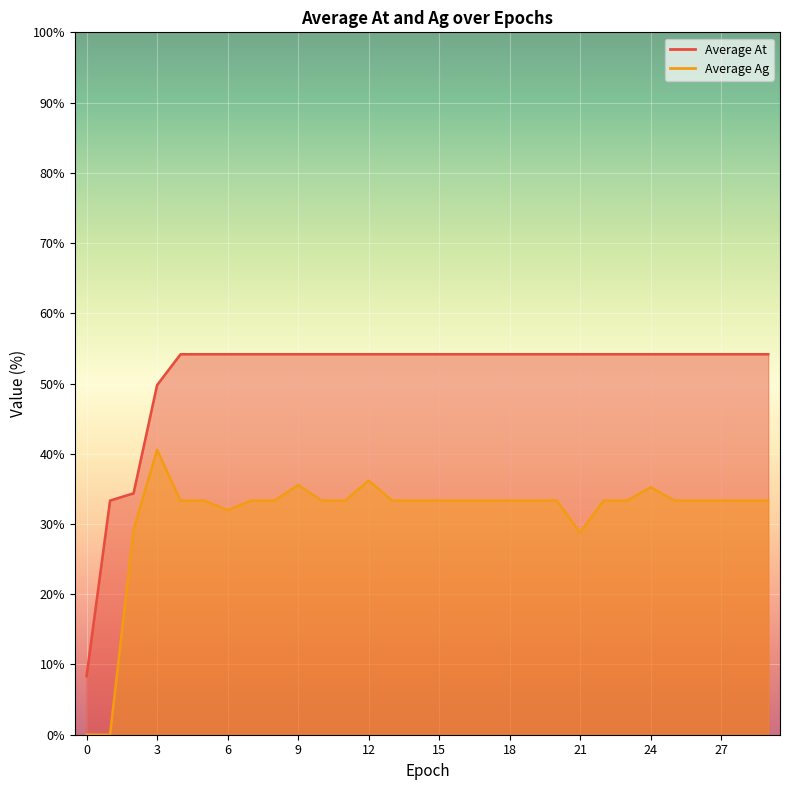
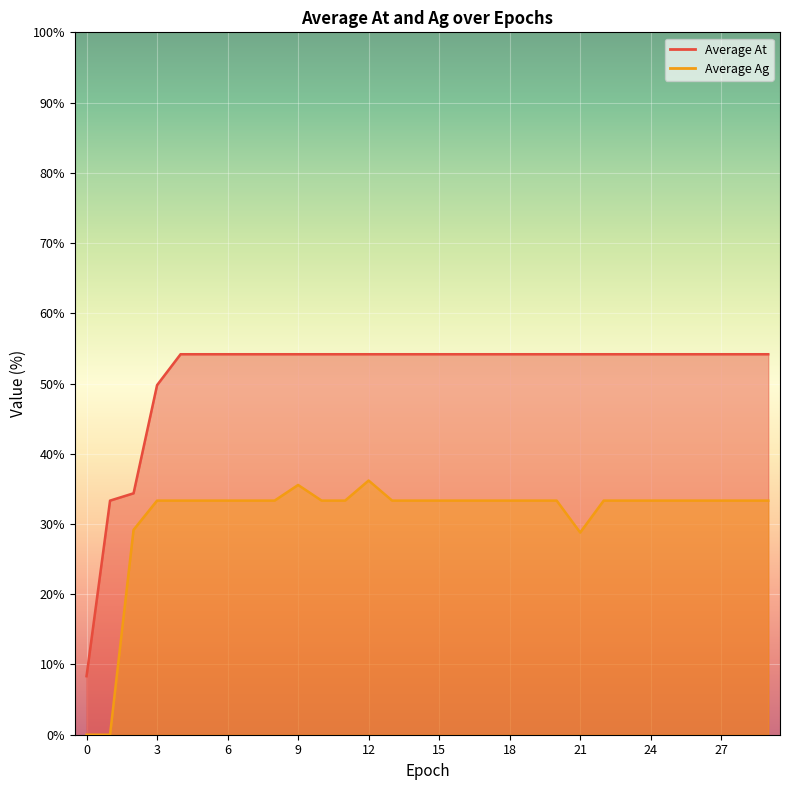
  {
    "Average At": {
      "0": "8%",
      "3": "50%",
      "6": "54%",
      "9": "54%",
      "12": "54%",
      "15": "54%",
      "18": "54%",
      "21": "54%",
      "24": "54%",
      "27": "54%"
    },
    "Average Ag": {
      "0": "0%",
-     "3": "41%",
-     "6": "32%",
+     "3": "33%",
+     "6": "33%",
      "9": "36%",
      "12": "36%",
      "15": "33%",
      "18": "33%",
      "21": "29%",
-     "24": "35%",
+     "24": "33%",
      "27": "33%"
    }
  }
